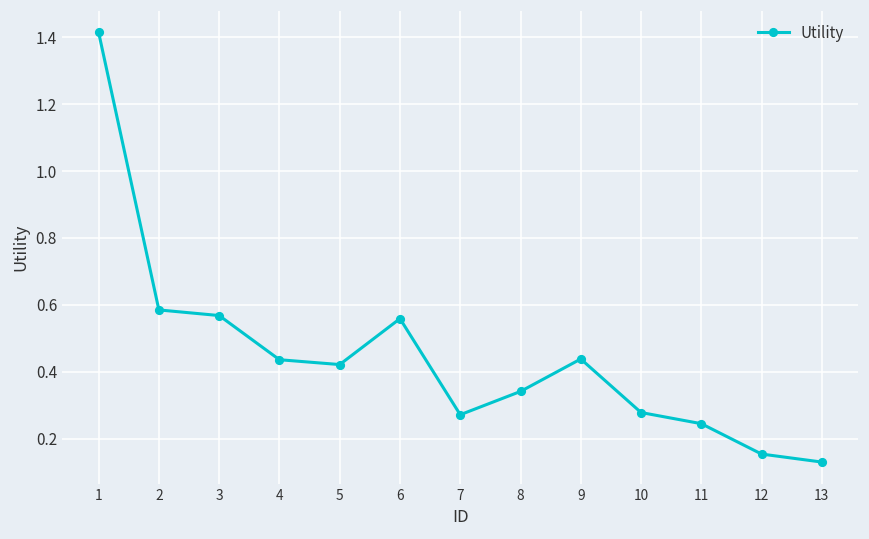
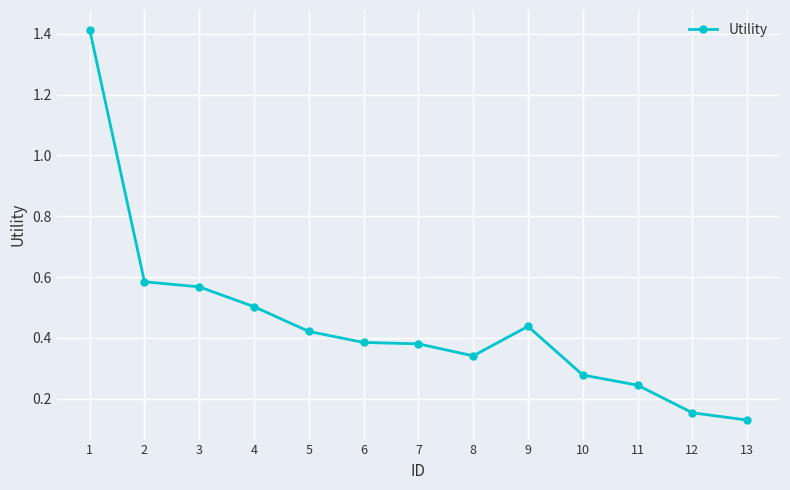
  {
    "1": 1.41,
    "2": 0.58,
    "3": 0.57,
-   "4": 0.44,
+   "4": 0.50,
    "5": 0.42,
-   "6": 0.56,
-   "7": 0.27,
+   "6": 0.38,
+   "7": 0.38,
    "8": 0.34,
    "9": 0.44,
    "10": 0.28,
    "11": 0.24,
    "12": 0.15,
    "13": 0.13
  }
